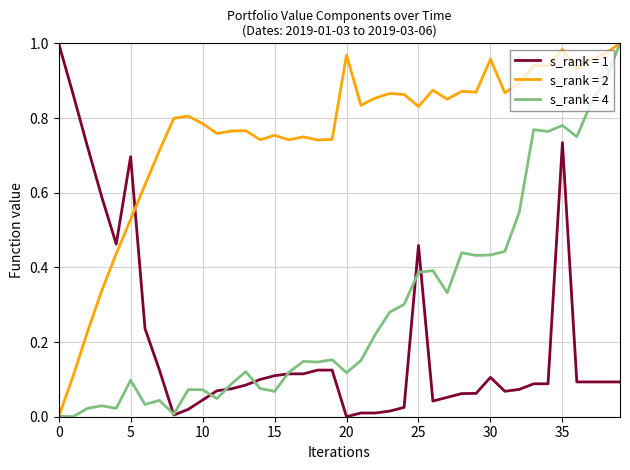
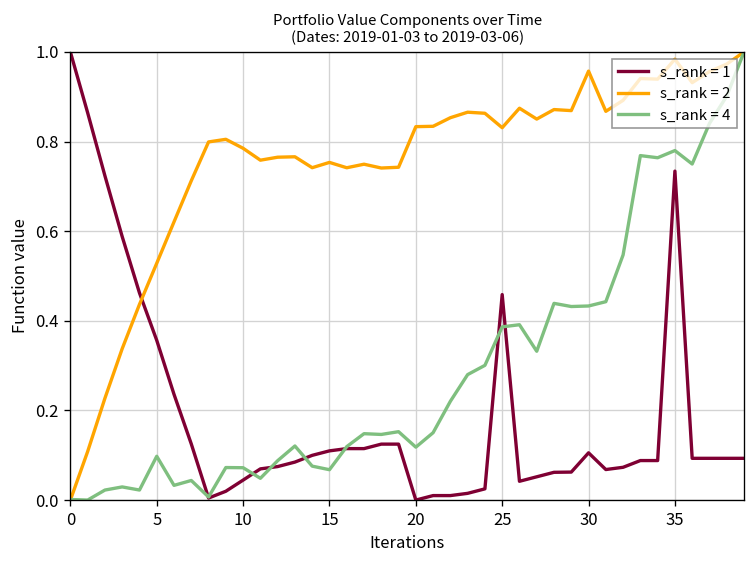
  {
    "s_rank = 1": {
      "0": 1.00,
-     "5": 0.70,
+     "5": 0.36,
      "10": 0.04,
      "15": 0.11,
      "20": 0.00,
      "25": 0.46,
      "30": 0.11,
      "35": 0.73
    },
    "s_rank = 2": {
      "5": 0.53,
      "10": 0.79,
      "15": 0.75,
-     "20": 0.97,
+     "20": 0.83,
      "25": 0.83,
      "30": 0.96,
      "35": 0.98
    },
    "s_rank = 4": {
      "5": 0.10,
      "10": 0.07,
      "15": 0.07,
      "20": 0.12,
      "25": 0.39,
      "30": 0.43,
      "35": 0.78
    }
  }
